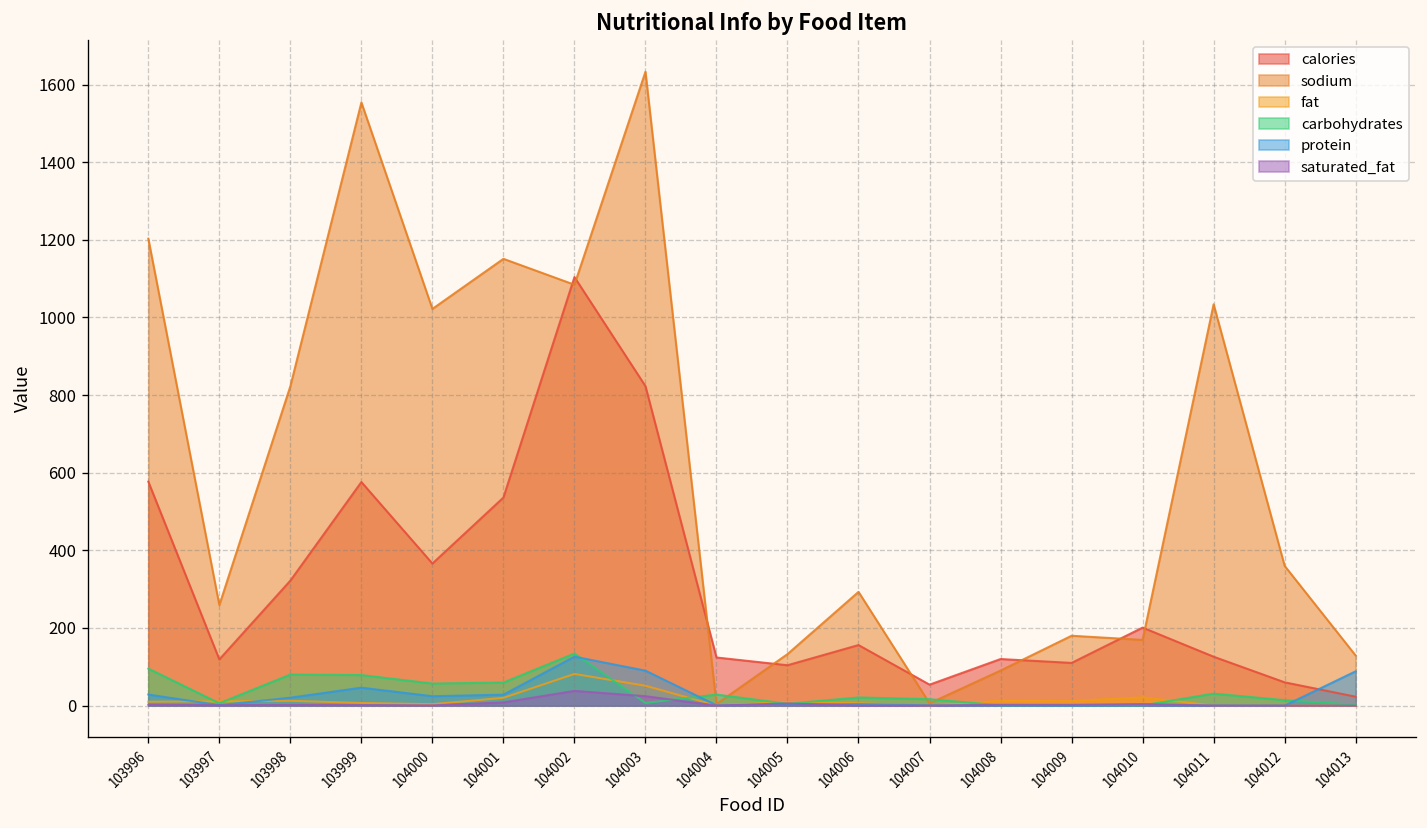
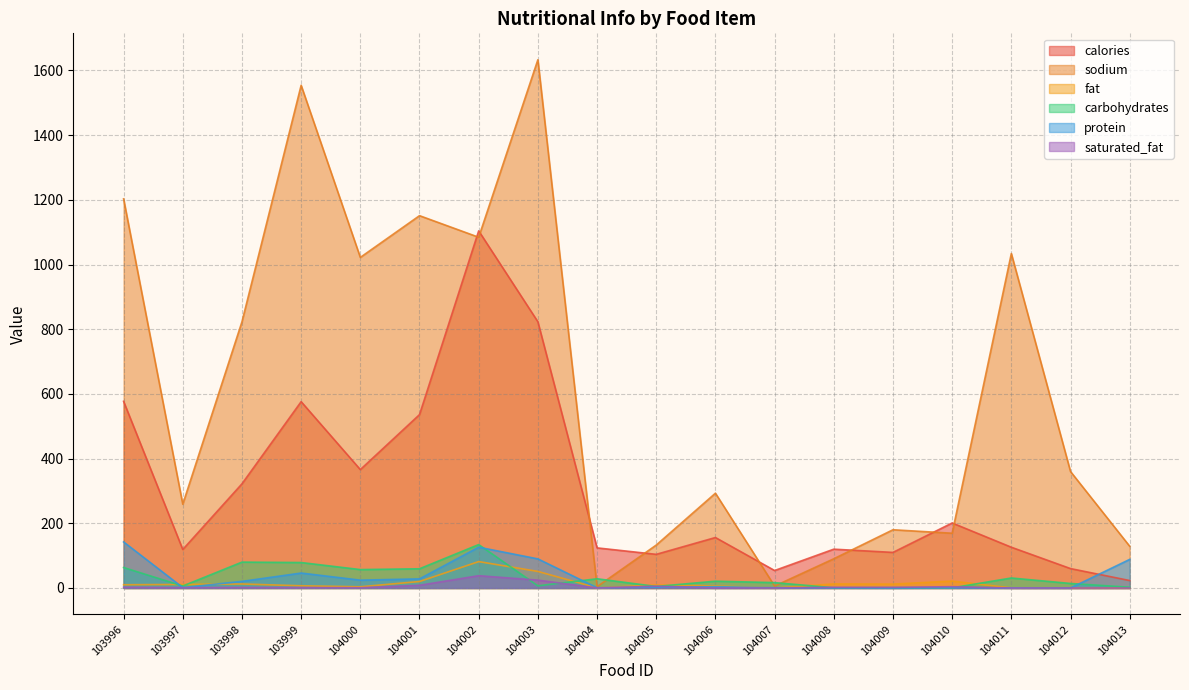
  {
    "carbohydrates": {
-     "103996": 100,
+     "103996": 60,
      "103998": 80,
      "103999": 80,
      "104000": 60,
      "104001": 60,
      "104002": 130,
      "104003": 10,
      "104004": 30,
      "104006": 20,
      "104007": 20,
      "104011": 30,
      "104012": 10
    },
    "protein": {
-     "103996": 30,
+     "103996": 140,
      "103998": 20,
      "103999": 50,
      "104000": 20,
      "104001": 30,
      "104002": 130,
      "104003": 90,
      "104013": 90
    },
    "saturated_fat": {
      "103998": 0,
      "104001": 10,
      "104002": 40,
      "104003": 20
    }
  }
